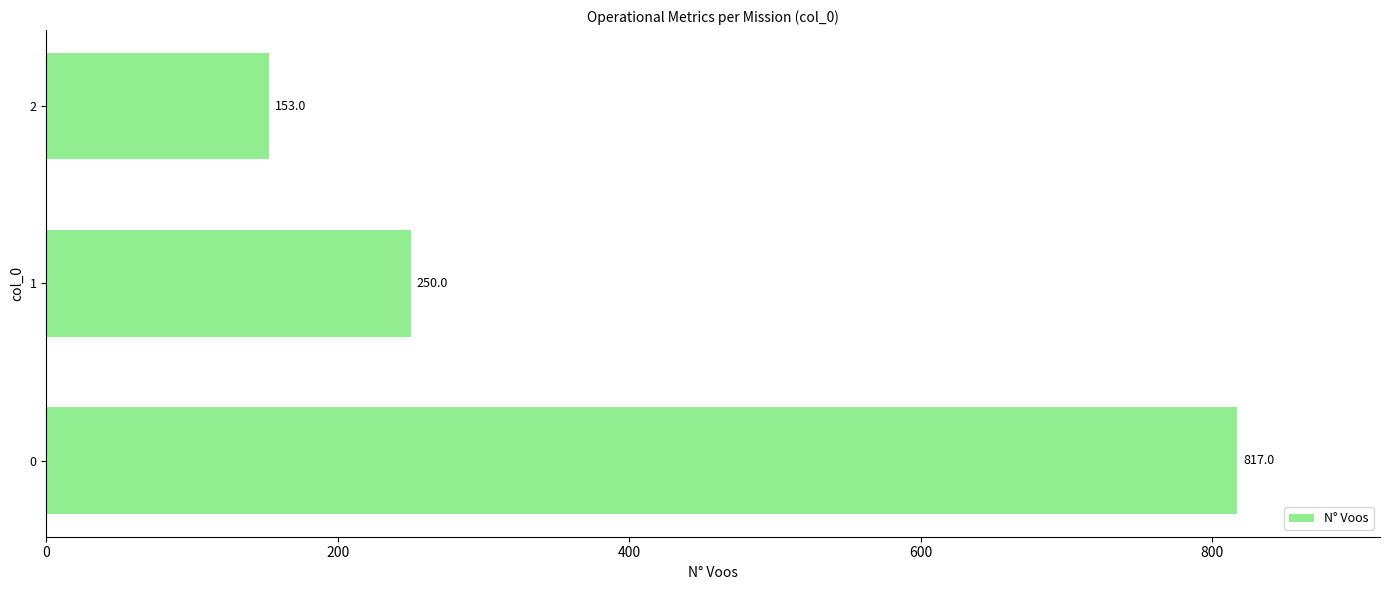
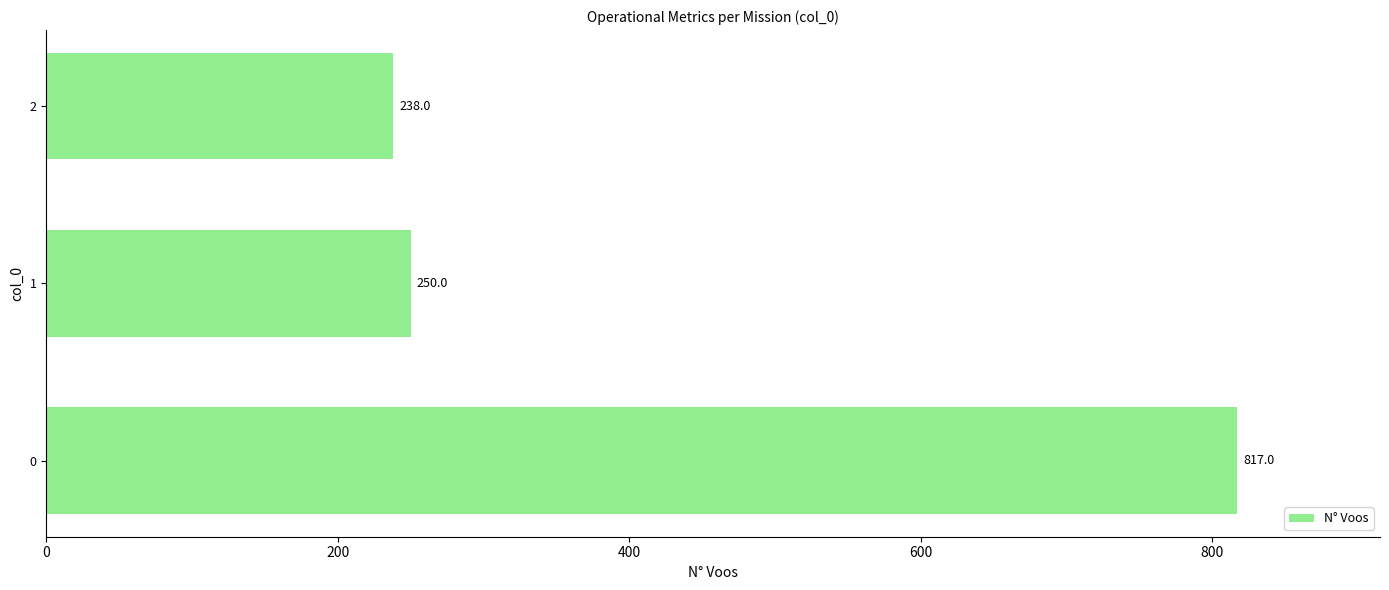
  {
-   "2": 153.0,
+   "2": 238.0,
    "1": 250.0,
    "0": 817.0
  }
